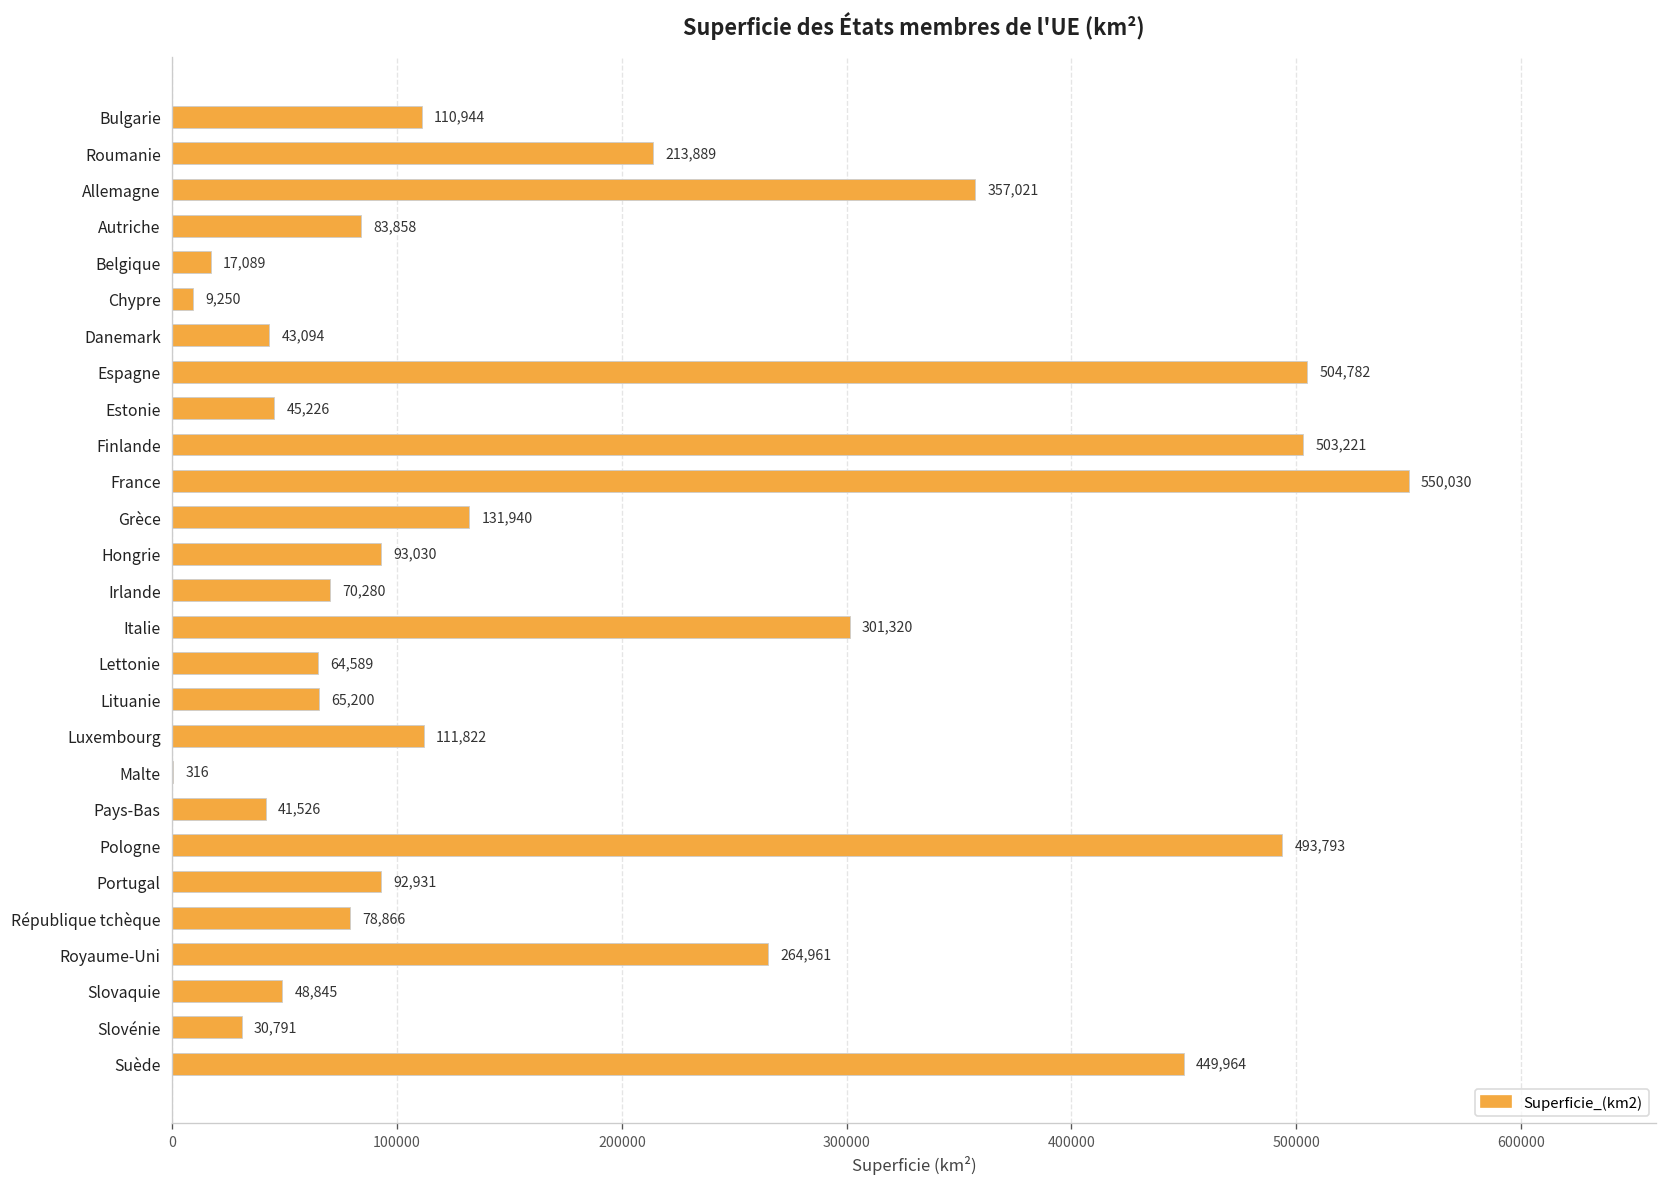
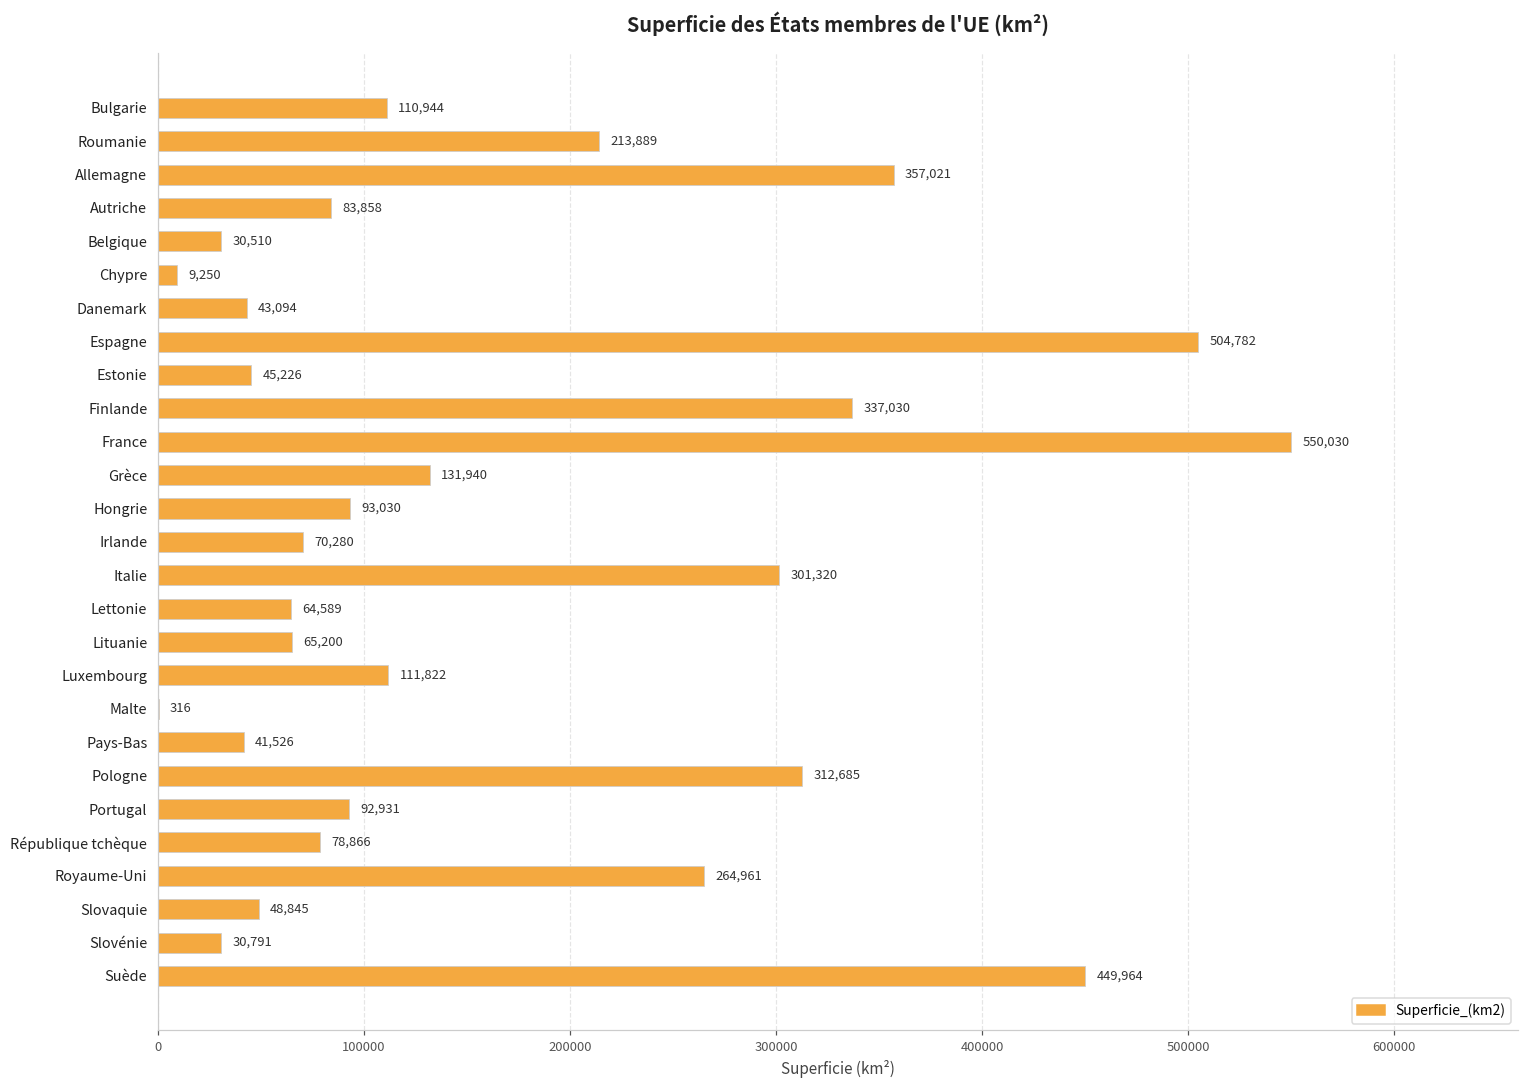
  {
    "Bulgarie": "110,944",
    "Roumanie": "213,889",
    "Allemagne": "357,021",
    "Autriche": "83,858",
-   "Belgique": "17,089",
+   "Belgique": "30,510",
    "Chypre": "9,250",
    "Danemark": "43,094",
    "Espagne": "504,782",
    "Estonie": "45,226",
-   "Finlande": "503,221",
+   "Finlande": "337,030",
    "France": "550,030",
    "Grèce": "131,940",
    "Hongrie": "93,030",
    "Irlande": "70,280",
    "Italie": "301,320",
    "Lettonie": "64,589",
    "Lituanie": "65,200",
    "Luxembourg": "111,822",
    "Malte": "316",
    "Pays-Bas": "41,526",
-   "Pologne": "493,793",
+   "Pologne": "312,685",
    "Portugal": "92,931",
    "République tchèque": "78,866",
    "Royaume-Uni": "264,961",
    "Slovaquie": "48,845",
    "Slovénie": "30,791",
    "Suède": "449,964"
  }
